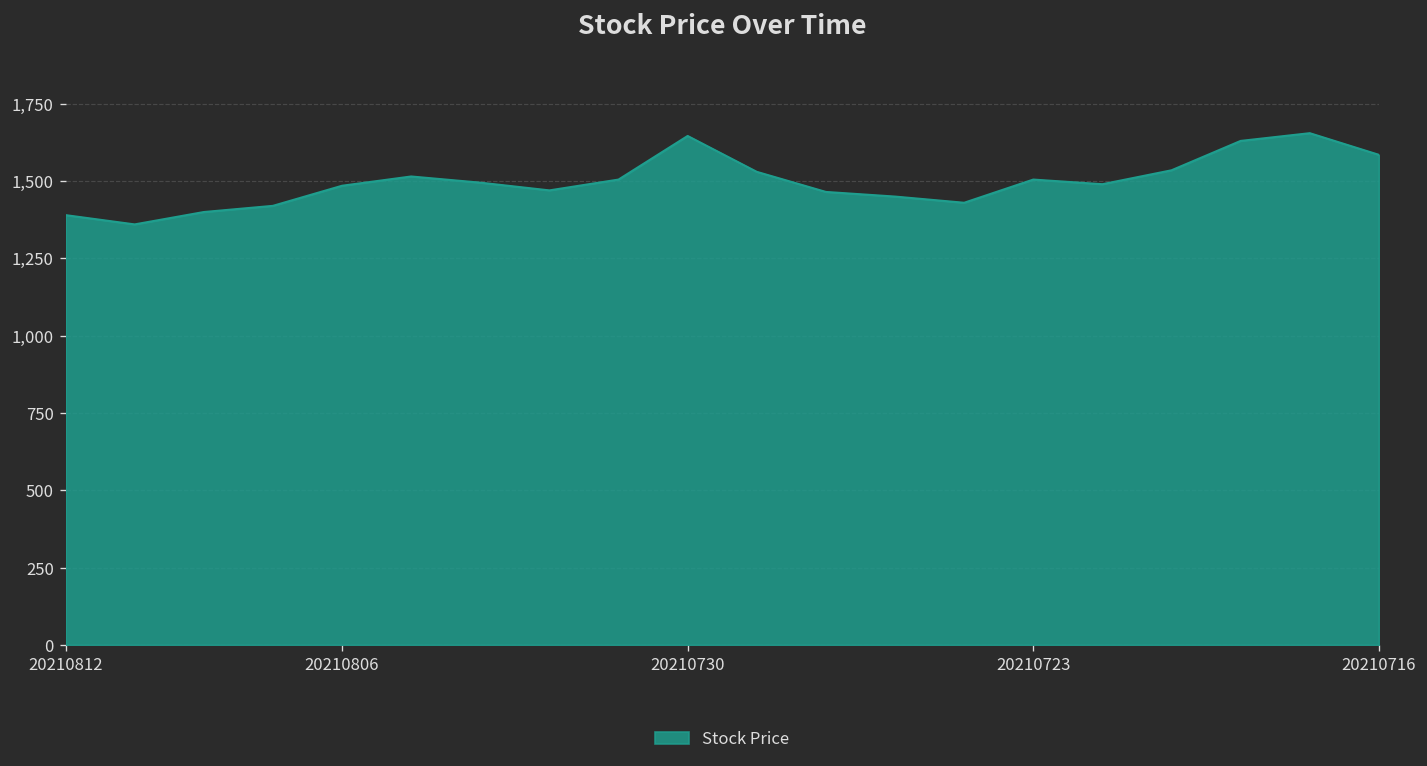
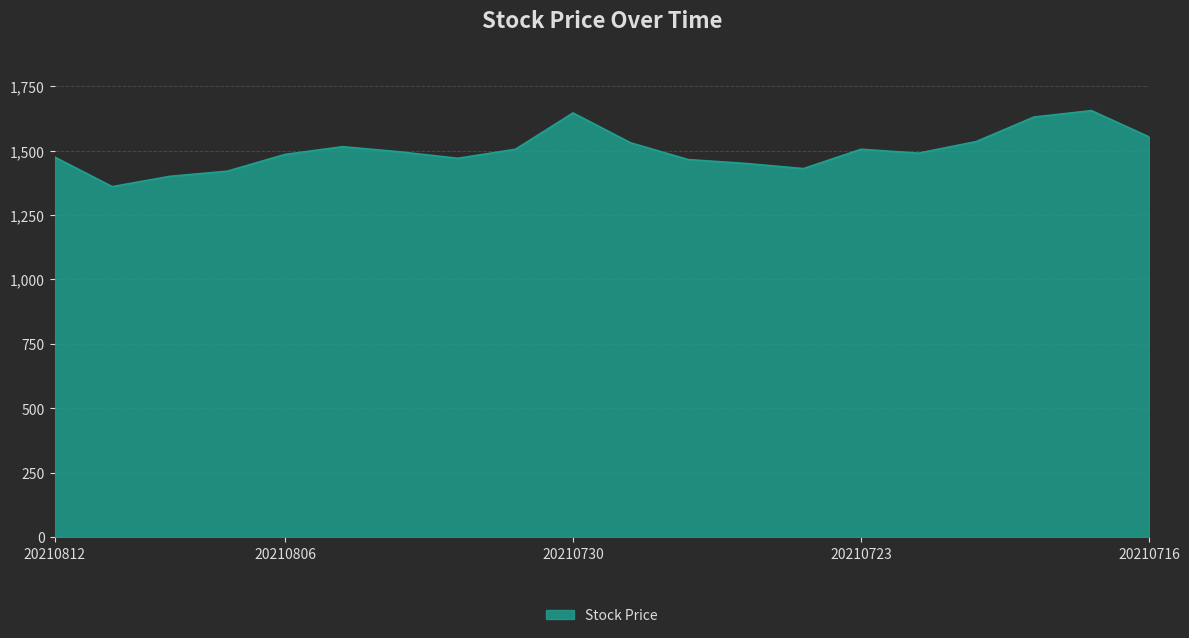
  {
-   "20210812": "1,390",
+   "20210812": "1,480",
    "20210806": "1,490",
    "20210730": "1,650",
    "20210723": "1,510",
-   "20210716": "1,590"
+   "20210716": "1,550"
  }
